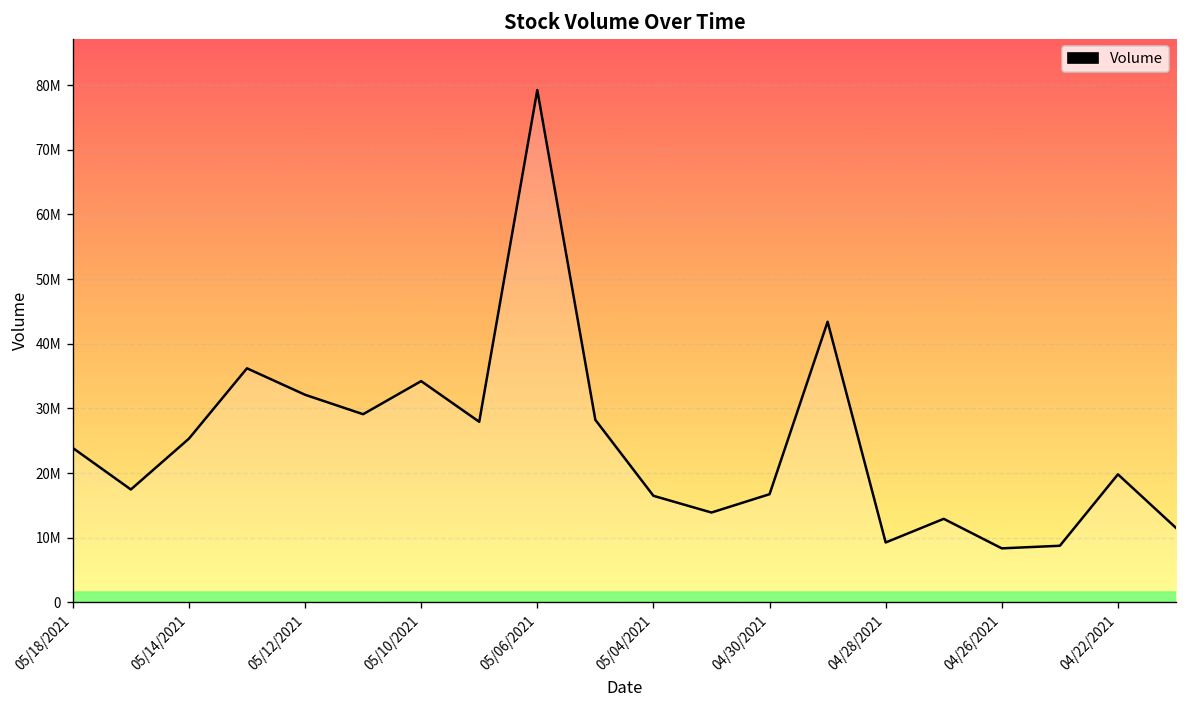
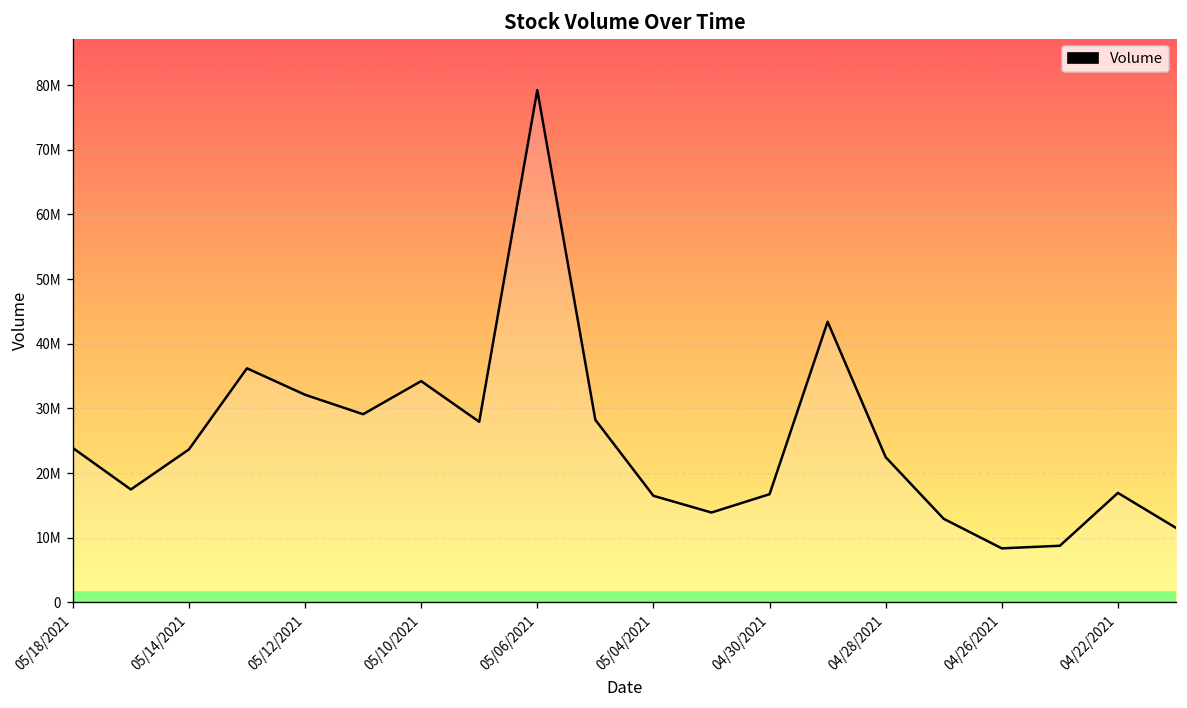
  {
    "05/18/2021": 24000000,
-   "05/14/2021": 25000000,
+   "05/14/2021": 24000000,
    "05/12/2021": 32000000,
    "05/10/2021": 34000000,
    "05/06/2021": 79000000,
    "05/04/2021": 16000000,
    "04/30/2021": 17000000,
-   "04/28/2021": 9000000,
+   "04/28/2021": 22000000,
    "04/26/2021": 8000000,
-   "04/22/2021": 20000000
+   "04/22/2021": 17000000
  }
